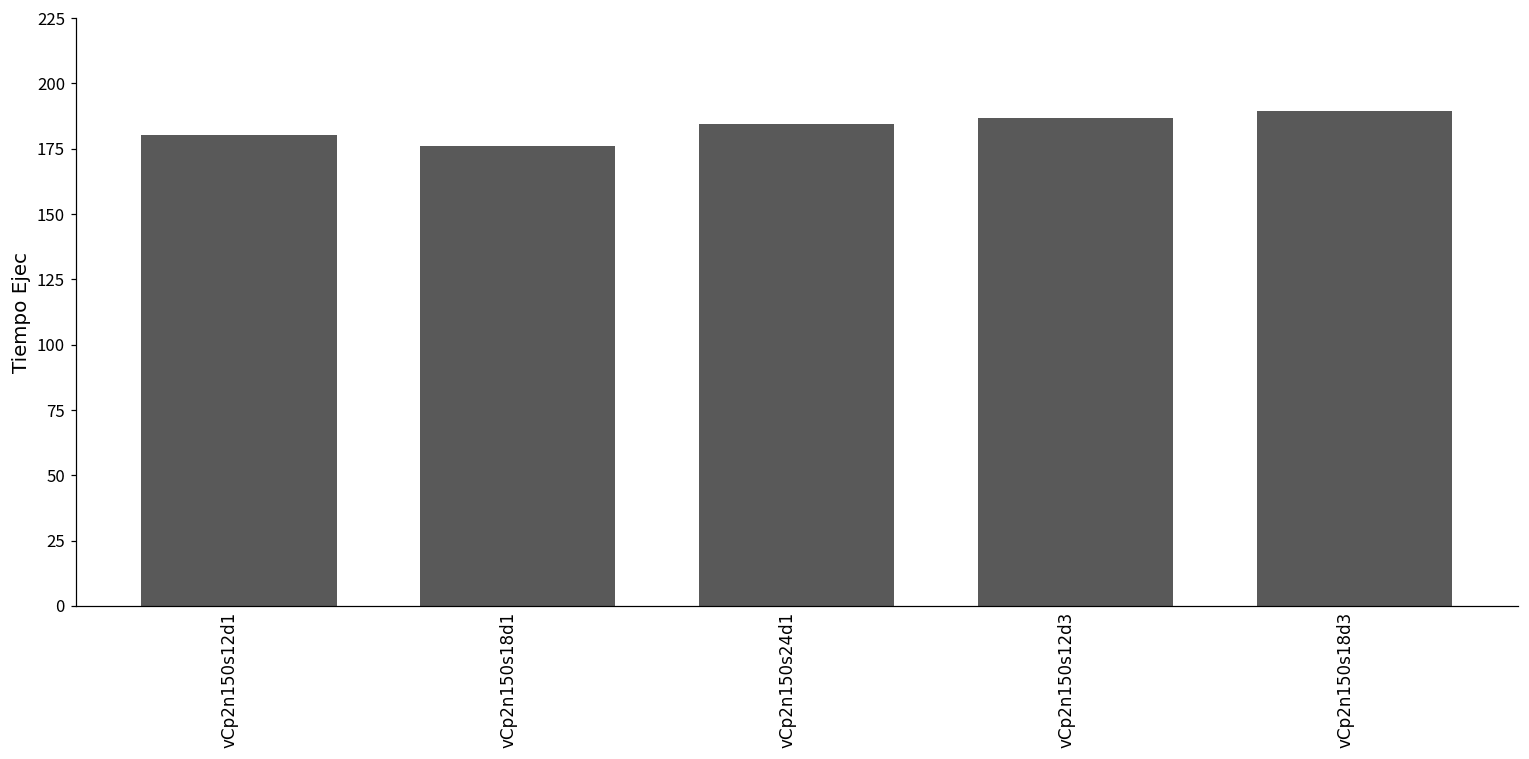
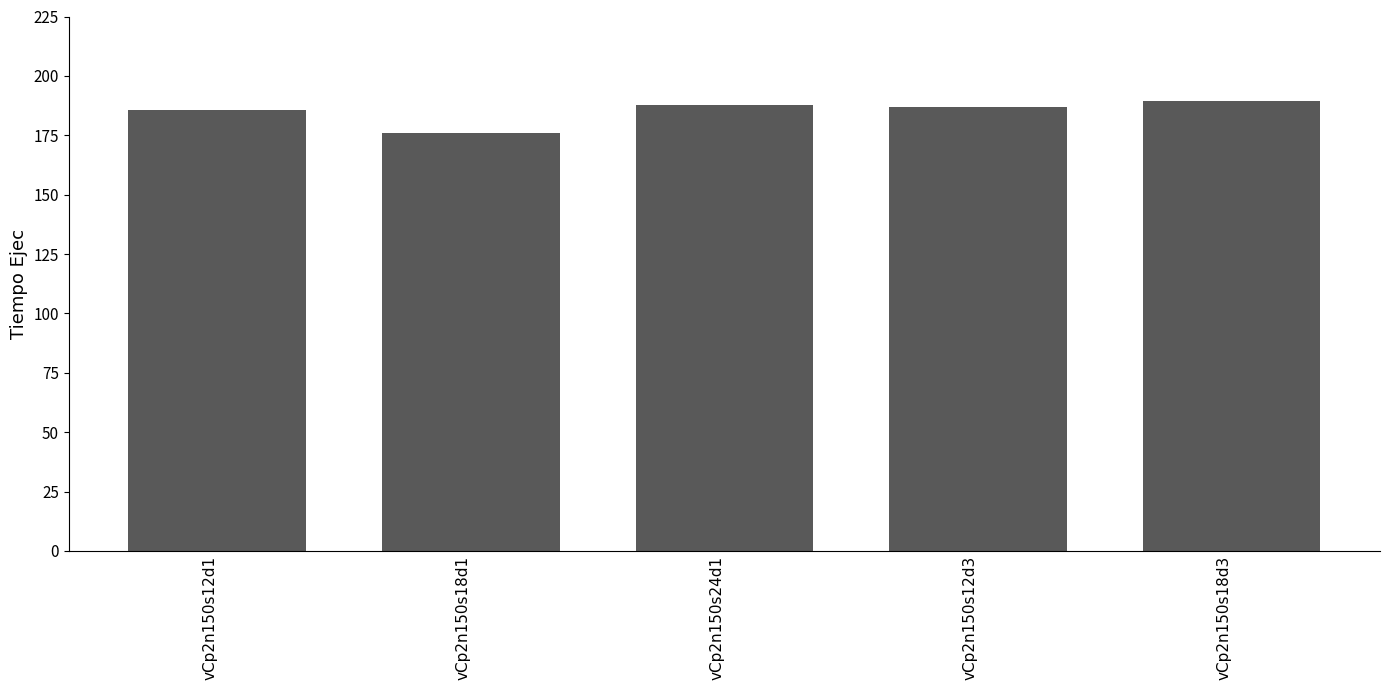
  {
-   "vCp2n150s12d1": 180,
+   "vCp2n150s12d1": 186,
    "vCp2n150s18d1": 176,
-   "vCp2n150s24d1": 184,
+   "vCp2n150s24d1": 188,
    "vCp2n150s12d3": 187,
    "vCp2n150s18d3": 189
  }
